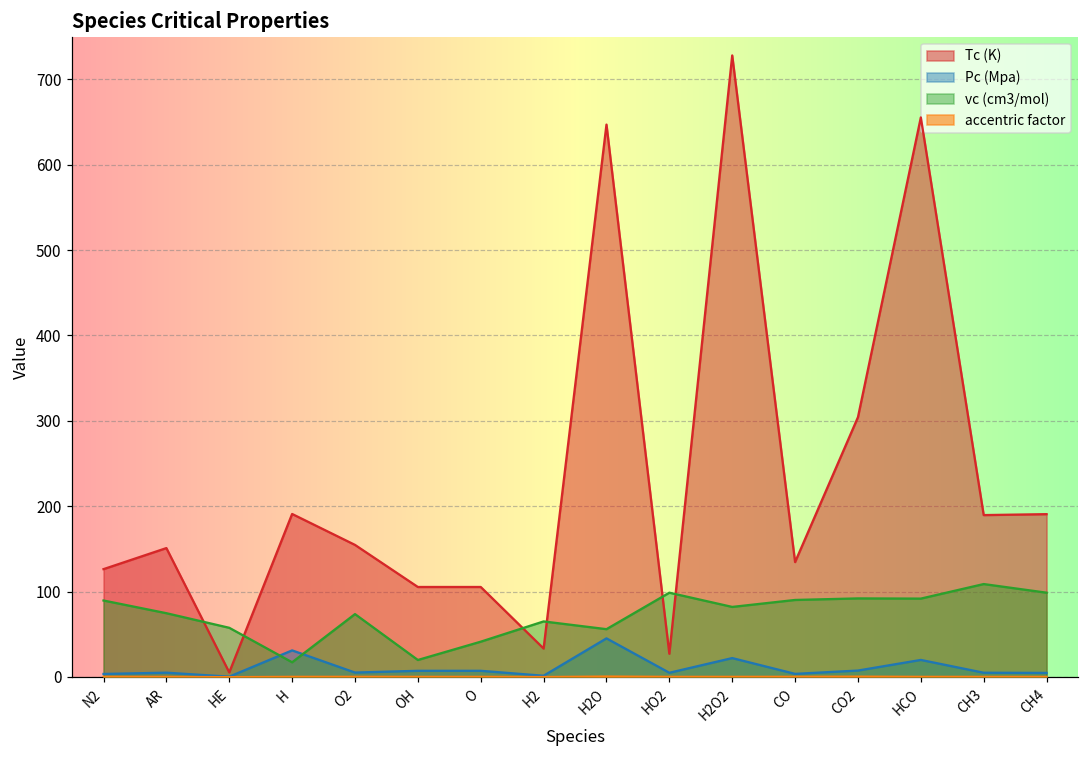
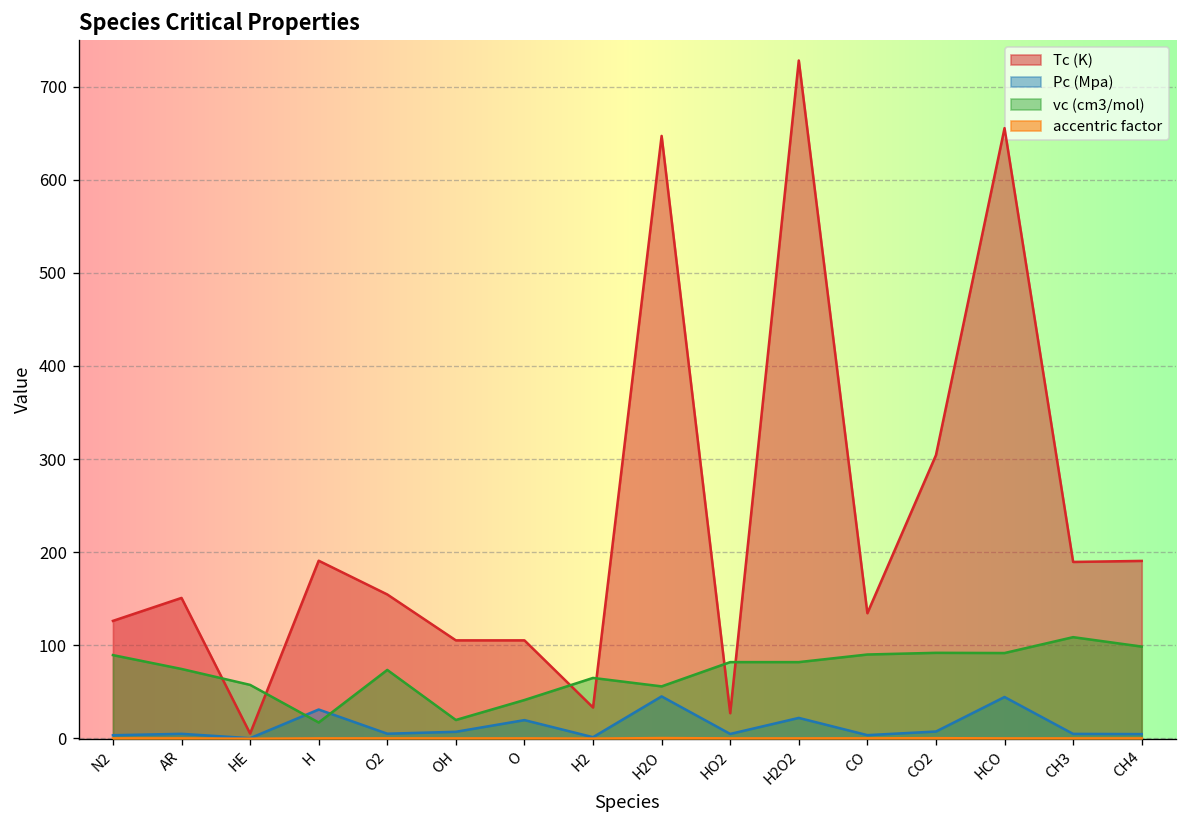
  {
    "Tc (K)": {
      "N2": 130,
      "AR": 150,
      "HE": 10,
      "H": 190,
      "O2": 150,
      "OH": 110,
      "O": 110,
      "H2": 30,
      "H2O": 650,
      "HO2": 30,
      "H2O2": 730,
      "CO": 130,
      "CO2": 300,
      "HCO": 660,
      "CH3": 190,
      "CH4": 190
    },
    "Pc (Mpa)": {
      "N2": 0,
      "AR": 0,
      "H": 30,
      "O2": 10,
      "OH": 10,
-     "O": 10,
+     "O": 20,
      "H2O": 50,
      "HO2": 0,
      "H2O2": 20,
      "CO": 0,
      "CO2": 10,
-     "HCO": 20,
+     "HCO": 40,
      "CH3": 0,
      "CH4": 0
    },
    "vc (cm3/mol)": {
      "N2": 90,
      "AR": 70,
      "HE": 60,
      "H": 20,
      "O2": 70,
      "OH": 20,
      "O": 40,
      "H2": 60,
      "H2O": 60,
-     "HO2": 100,
+     "HO2": 80,
      "H2O2": 80,
      "CO": 90,
      "CO2": 90,
      "HCO": 90,
      "CH3": 110,
      "CH4": 100
    }
  }
